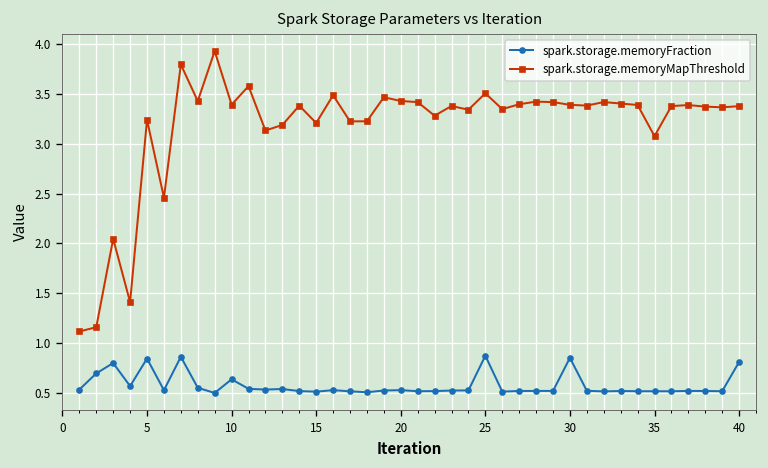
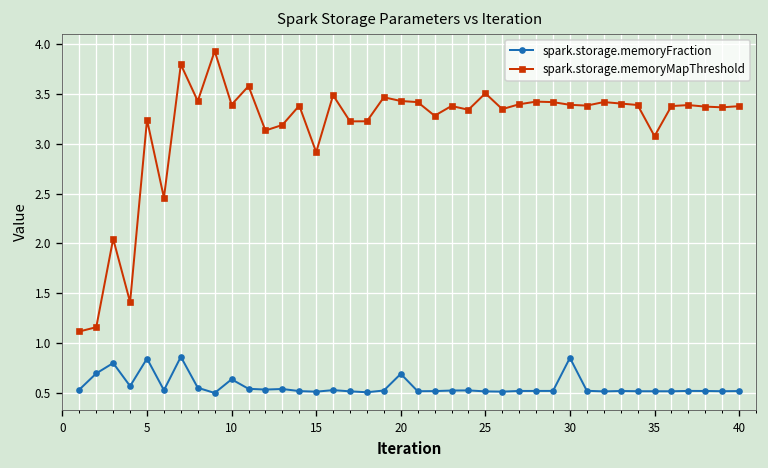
  {
    "spark.storage.memoryFraction": {
      "5": 0.8,
      "10": 0.6,
      "15": 0.5,
-     "20": 0.5,
-     "25": 0.9,
+     "20": 0.7,
+     "25": 0.5,
      "30": 0.9,
      "35": 0.5,
-     "40": 0.8
+     "40": 0.5
    },
    "spark.storage.memoryMapThreshold": {
      "5": 3.2,
      "10": 3.4,
-     "15": 3.2,
+     "15": 2.9,
      "20": 3.4,
      "25": 3.5,
      "30": 3.4,
      "35": 3.1,
      "40": 3.4
    }
  }
